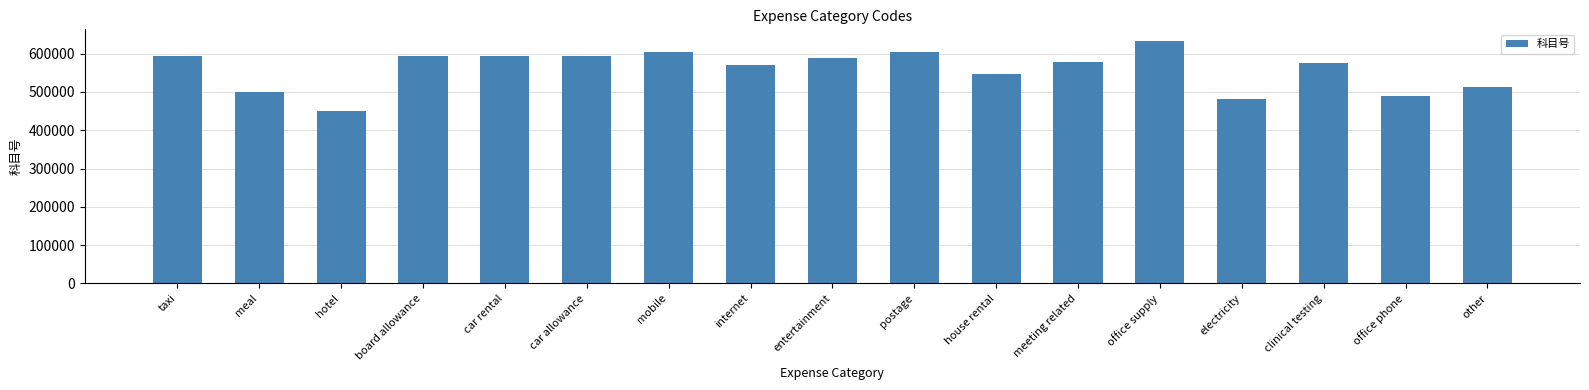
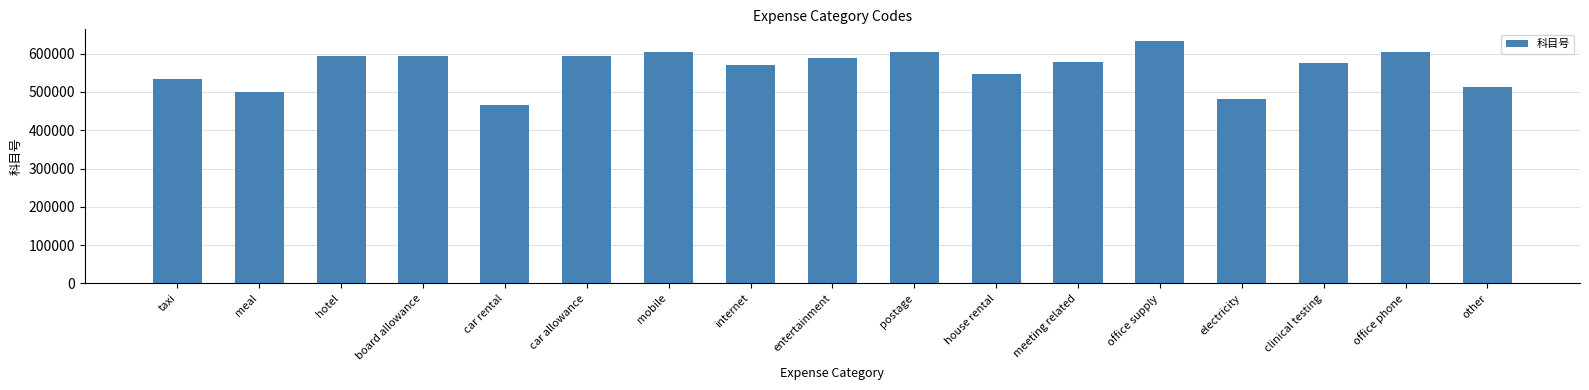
  {
-   "taxi": 590000,
+   "taxi": 540000,
    "meal": 500000,
-   "hotel": 450000,
+   "hotel": 590000,
    "board allowance": 590000,
-   "car rental": 590000,
+   "car rental": 470000,
    "car allowance": 590000,
    "mobile": 610000,
    "internet": 570000,
    "entertainment": 590000,
    "postage": 610000,
    "house rental": 550000,
    "meeting related": 580000,
    "office supply": 630000,
    "electricity": 480000,
    "clinical testing": 580000,
-   "office phone": 490000,
+   "office phone": 610000,
    "other": 510000
  }
